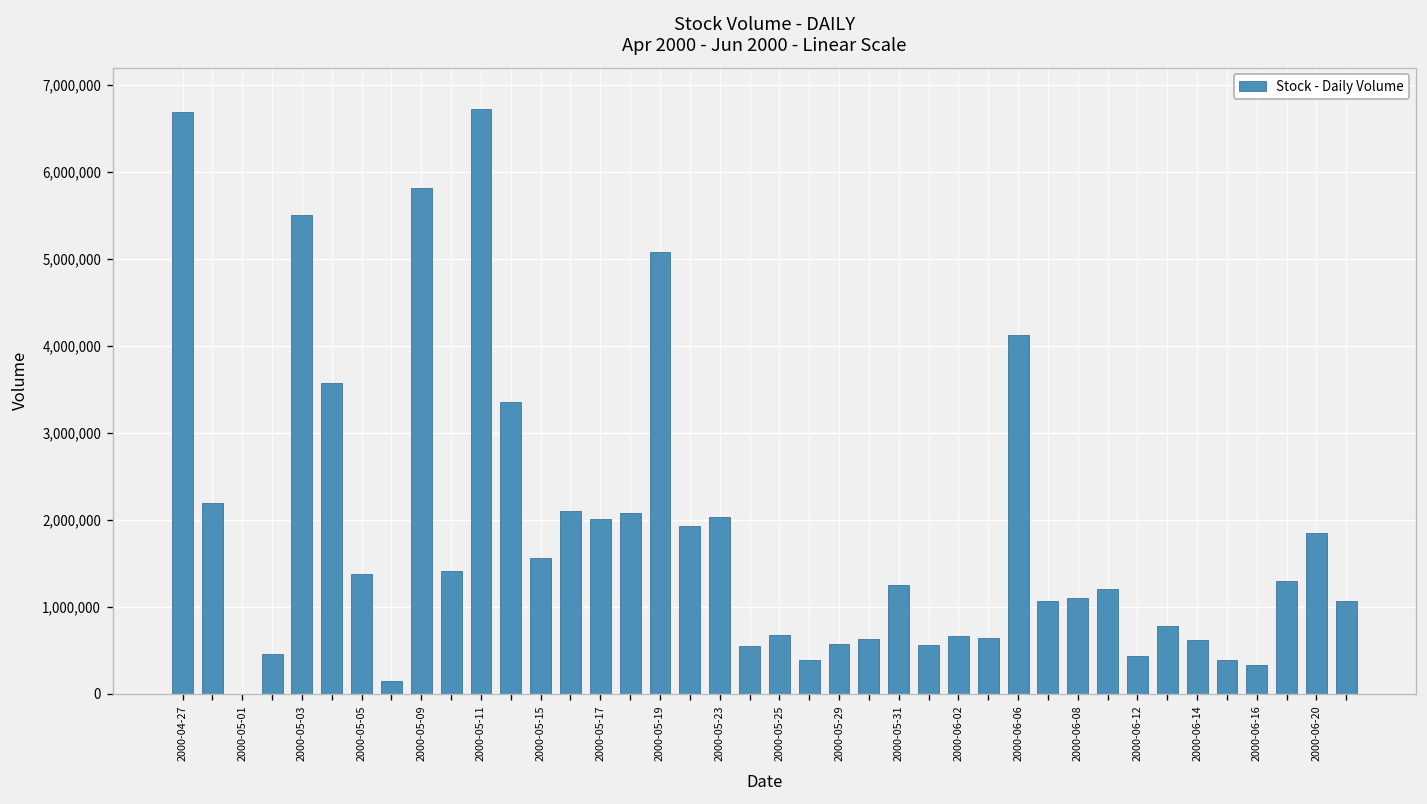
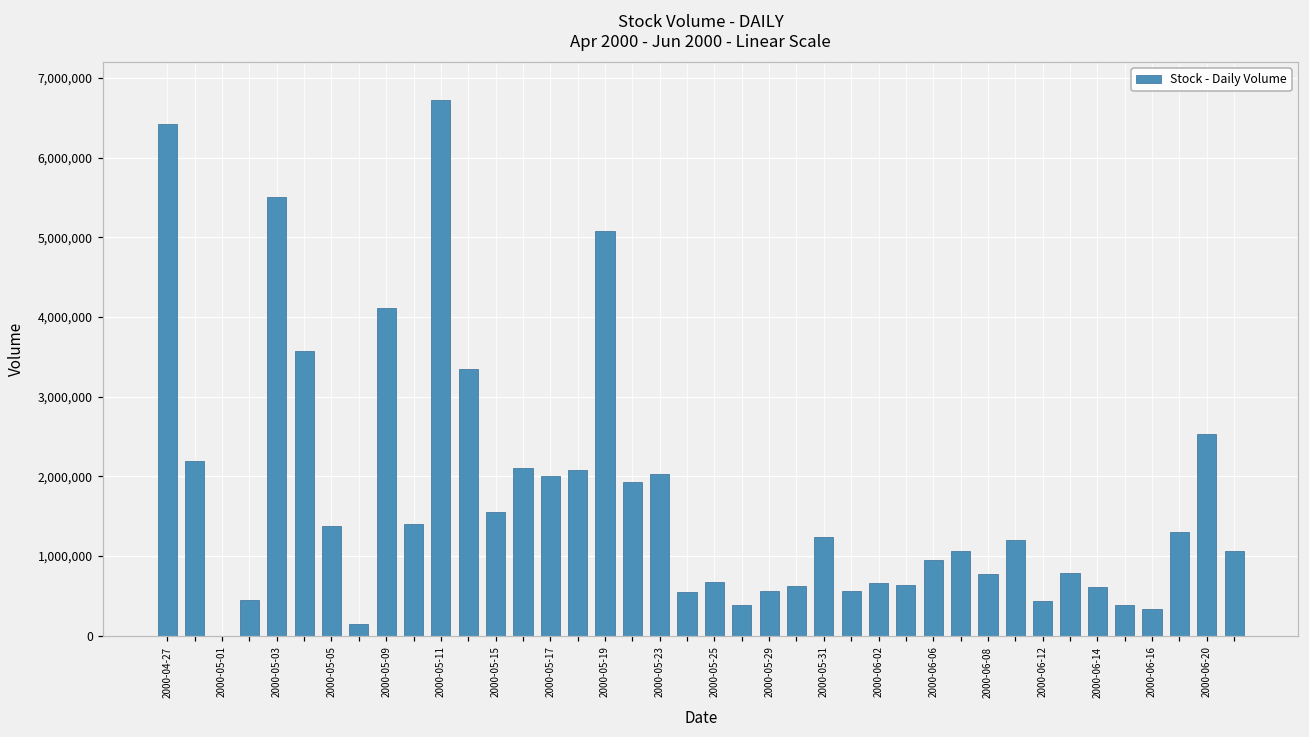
  {
-   "2000-04-27": "6,700,000",
+   "2000-04-27": "6,400,000",
    "2000-05-01": "0",
    "2000-05-03": "5,500,000",
    "2000-05-05": "1,400,000",
-   "2000-05-09": "5,800,000",
+   "2000-05-09": "4,100,000",
    "2000-05-11": "6,700,000",
    "2000-05-15": "1,600,000",
    "2000-05-17": "2,000,000",
    "2000-05-19": "5,100,000",
    "2000-05-23": "2,000,000",
    "2000-05-25": "700,000",
    "2000-05-29": "600,000",
    "2000-05-31": "1,200,000",
    "2000-06-02": "700,000",
-   "2000-06-06": "4,100,000",
-   "2000-06-08": "1,100,000",
+   "2000-06-06": "900,000",
+   "2000-06-08": "800,000",
    "2000-06-12": "400,000",
    "2000-06-14": "600,000",
    "2000-06-16": "300,000",
-   "2000-06-20": "1,800,000"
+   "2000-06-20": "2,500,000"
  }
